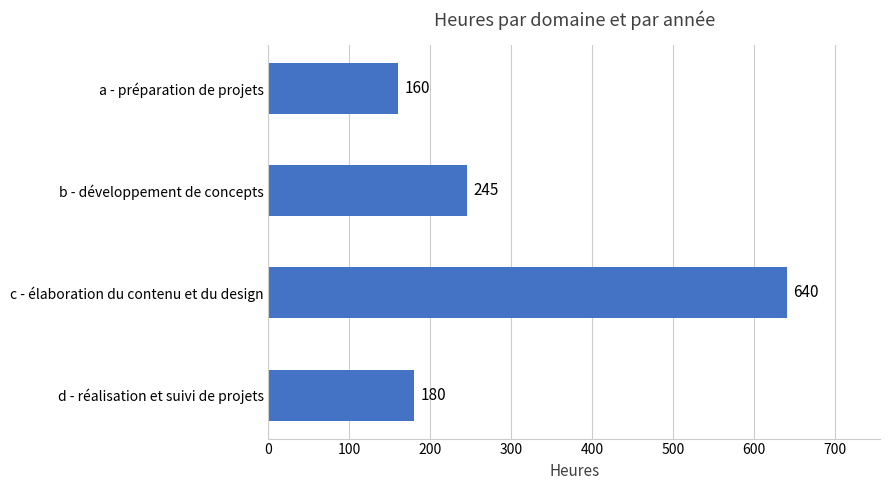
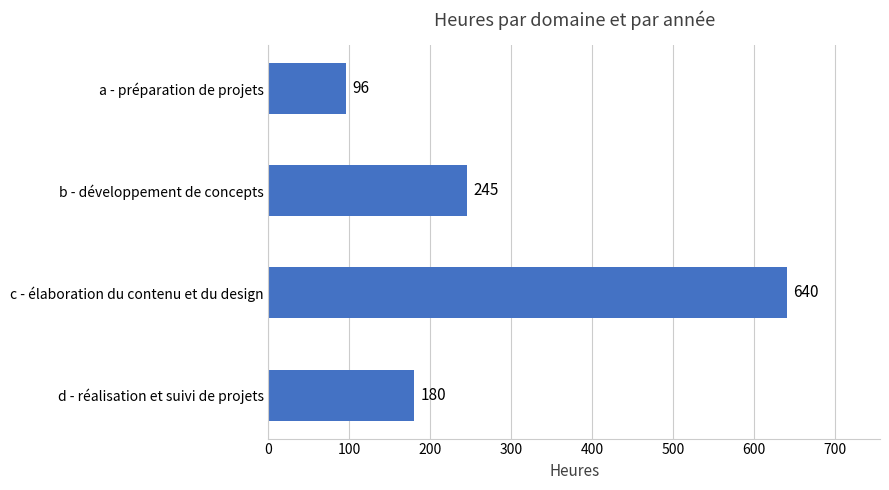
  {
-   "a - préparation de projets": 160,
+   "a - préparation de projets": 96,
    "b - développement de concepts": 245,
    "c - élaboration du contenu et du design": 640,
    "d - réalisation et suivi de projets": 180
  }
